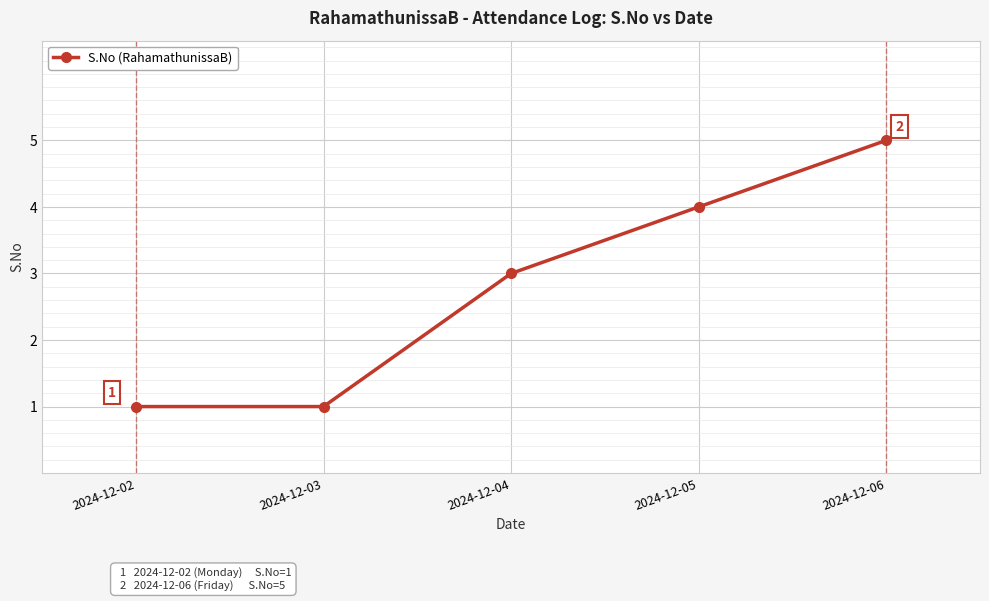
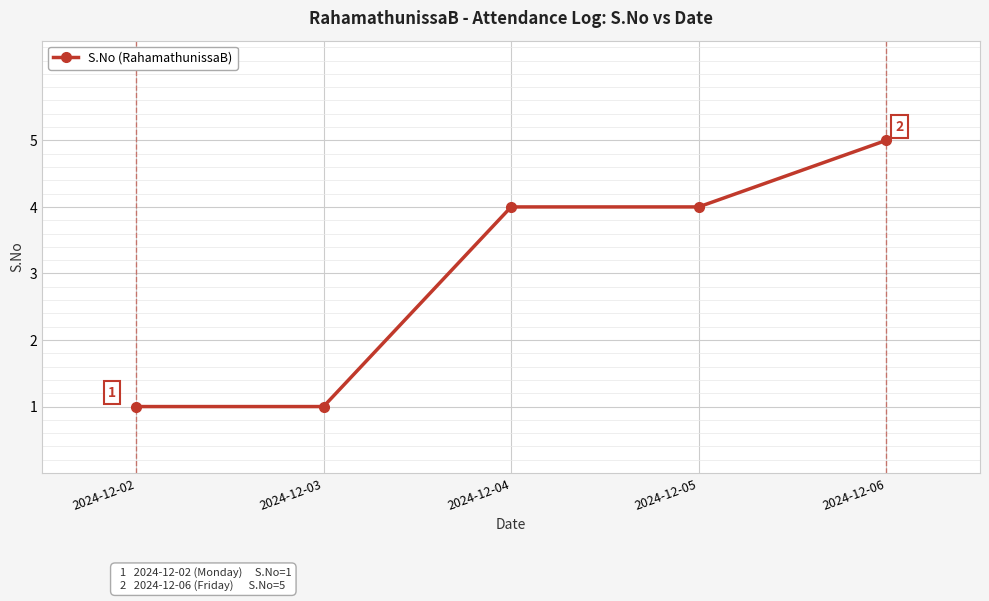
  {
    "2024-12-03": 1,
-   "2024-12-04": 3,
+   "2024-12-04": 4,
    "2024-12-05": 4
  }
